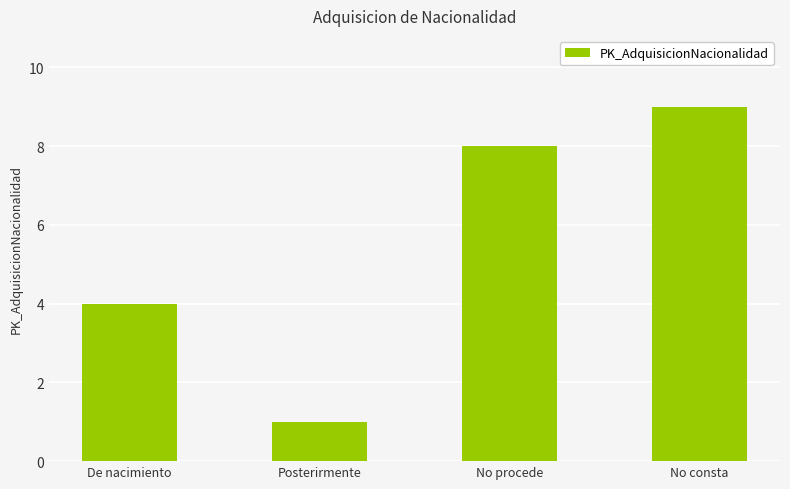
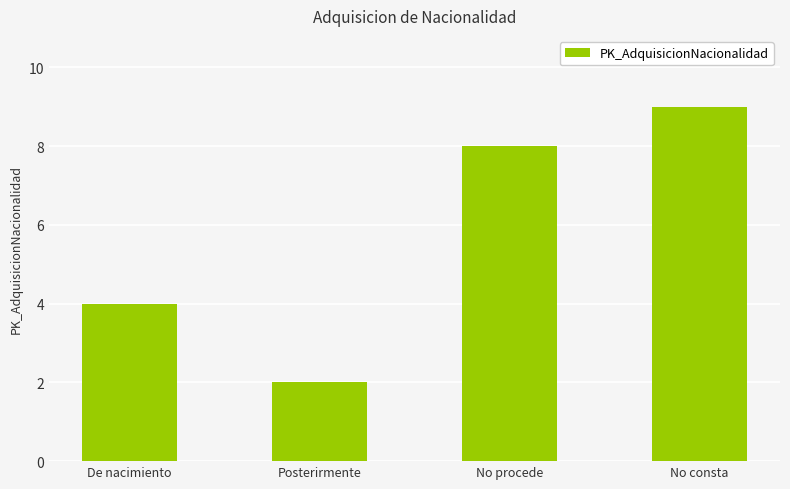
  {
    "De nacimiento": 4,
-   "Posterirmente": 1,
+   "Posterirmente": 2,
    "No procede": 8,
    "No consta": 9
  }
